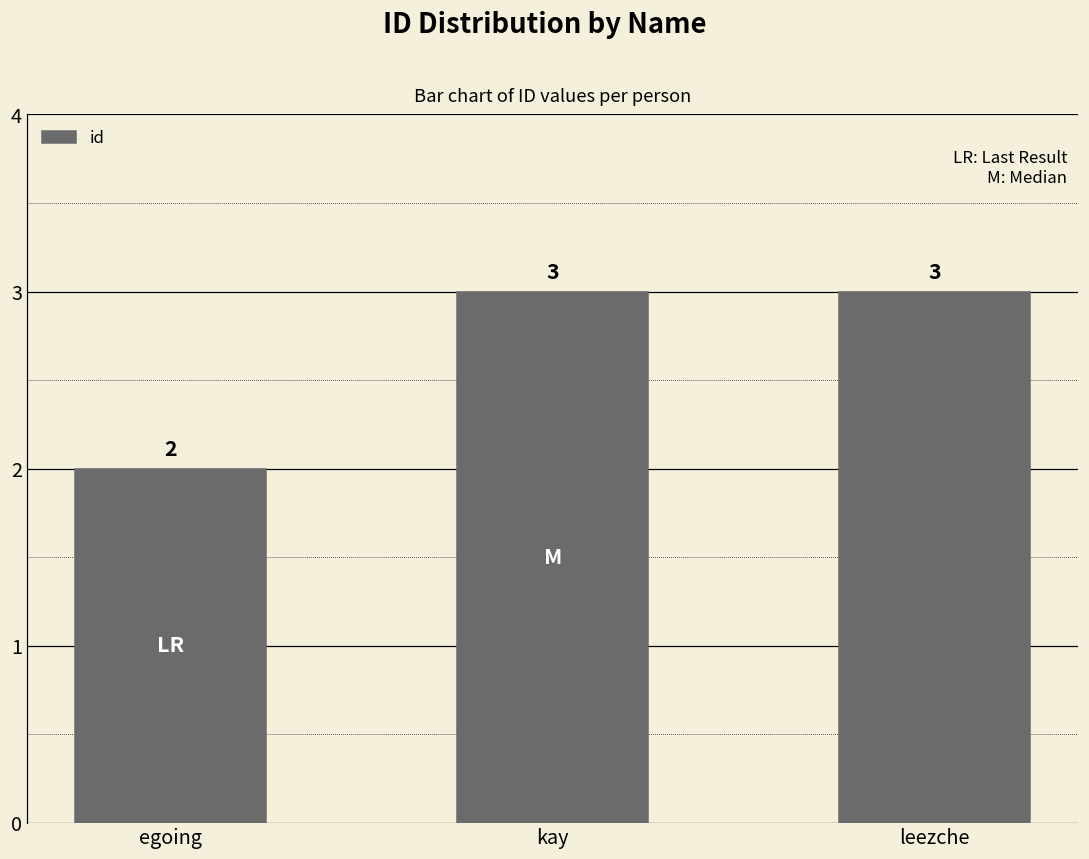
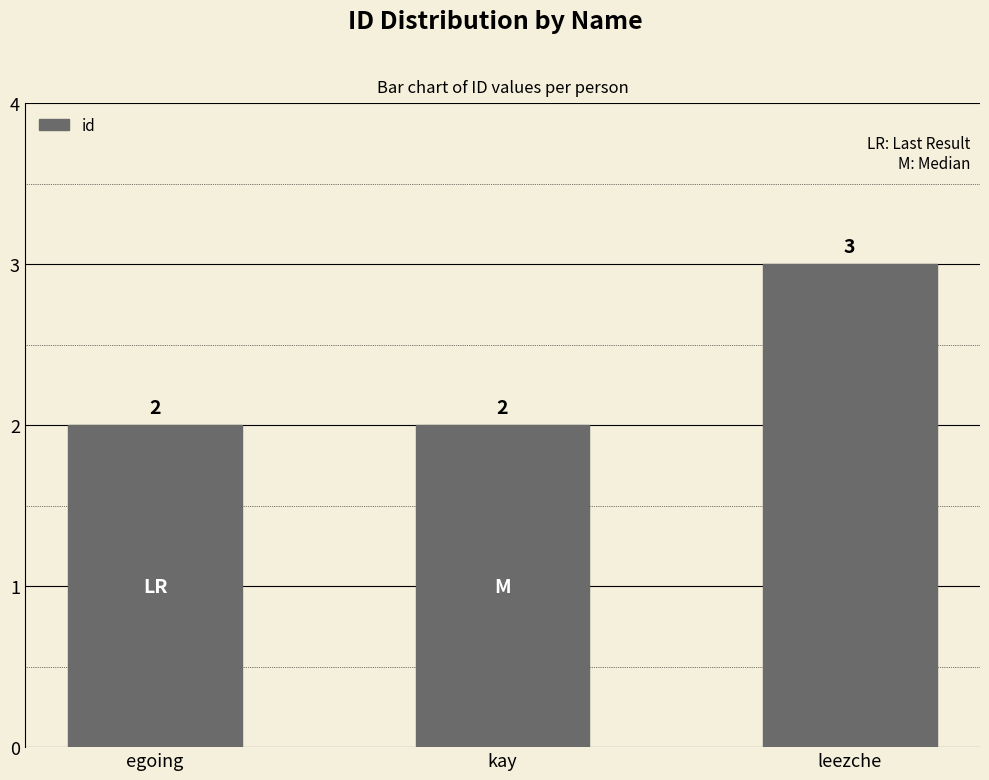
  {
    "egoing": 2,
-   "kay": 3,
+   "kay": 2,
    "leezche": 3
  }
